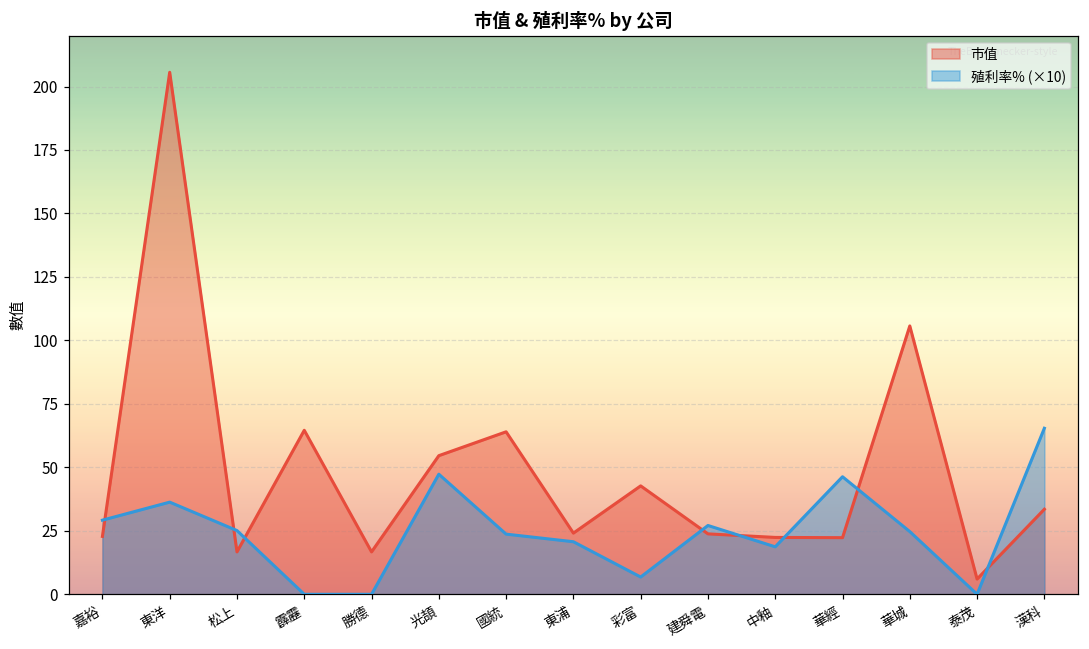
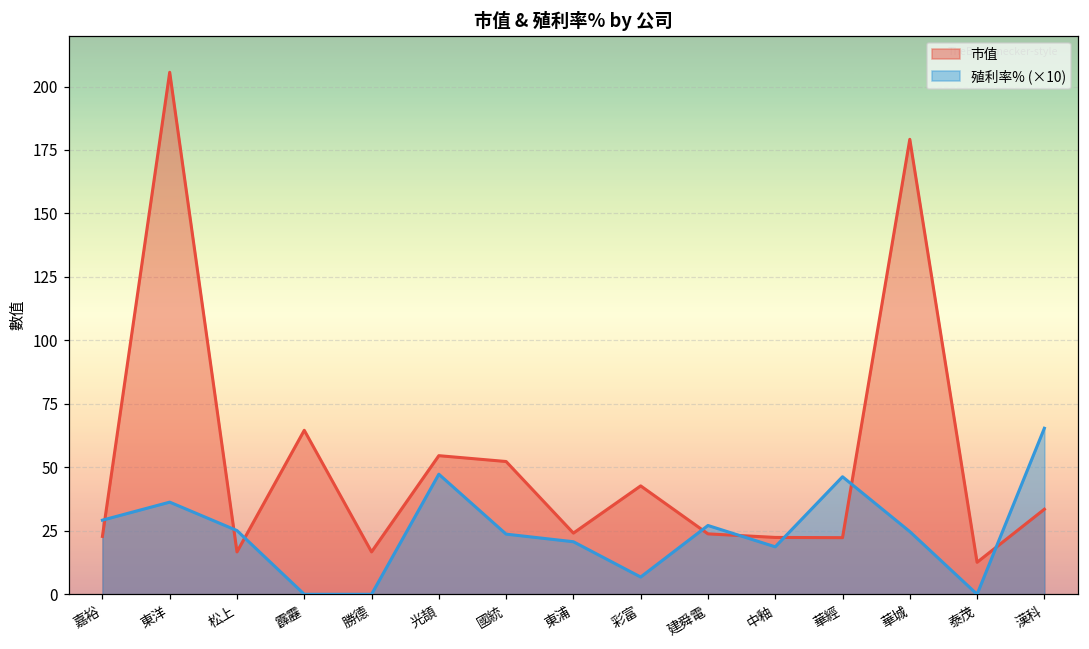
  {
    "市值": {
      "嘉裕": 23,
      "東洋": 206,
      "松上": 17,
      "霹靂": 65,
      "勝德": 17,
      "光頡": 55,
-     "國統": 64,
+     "國統": 52,
      "東浦": 24,
      "彩富": 43,
      "建舜電": 24,
      "中釉": 22,
      "華經": 22,
-     "華城": 106,
-     "泰茂": 6,
+     "華城": 179,
+     "泰茂": 13,
      "漢科": 34
    },
    "殖利率% (×10)": {
      "嘉裕": 29,
      "東洋": 36,
      "松上": 25,
      "霹靂": 0,
      "勝德": 0,
      "光頡": 47,
      "國統": 24,
      "東浦": 21,
      "彩富": 7,
      "建舜電": 27,
      "中釉": 19,
      "華經": 46,
      "華城": 25,
      "泰茂": 0,
      "漢科": 65
    }
  }
